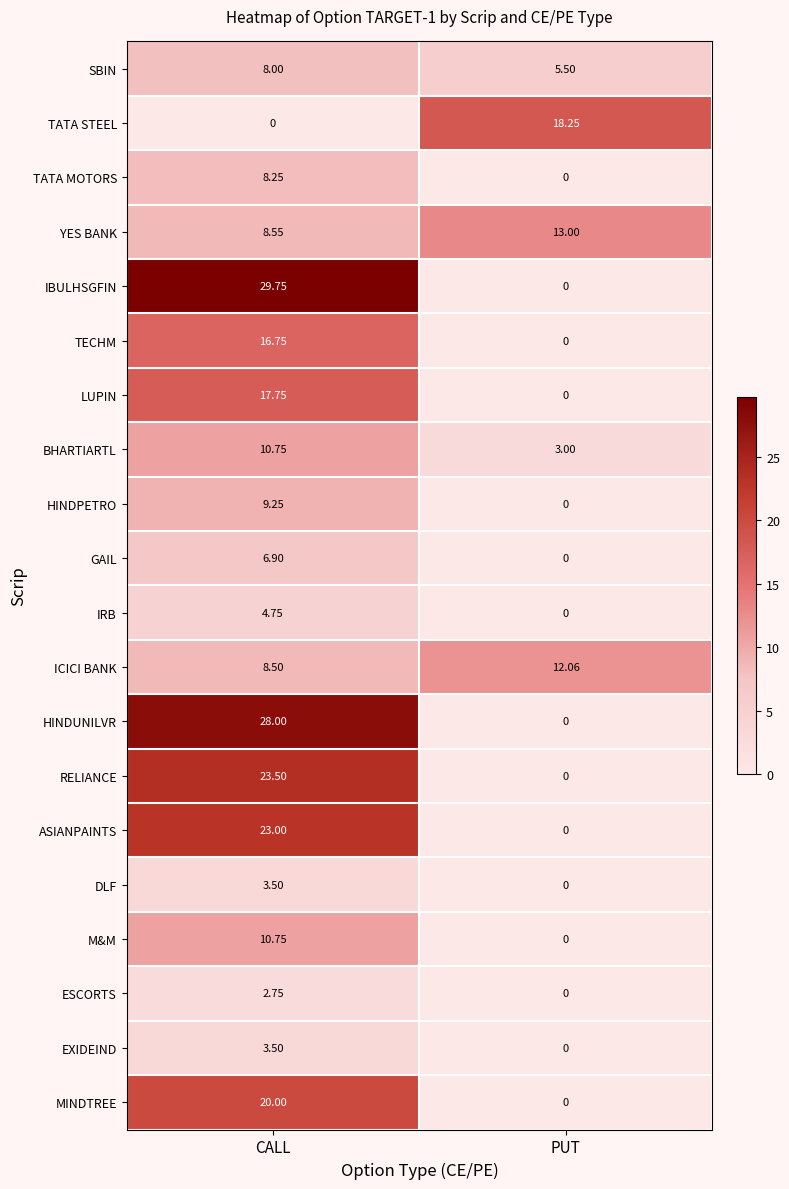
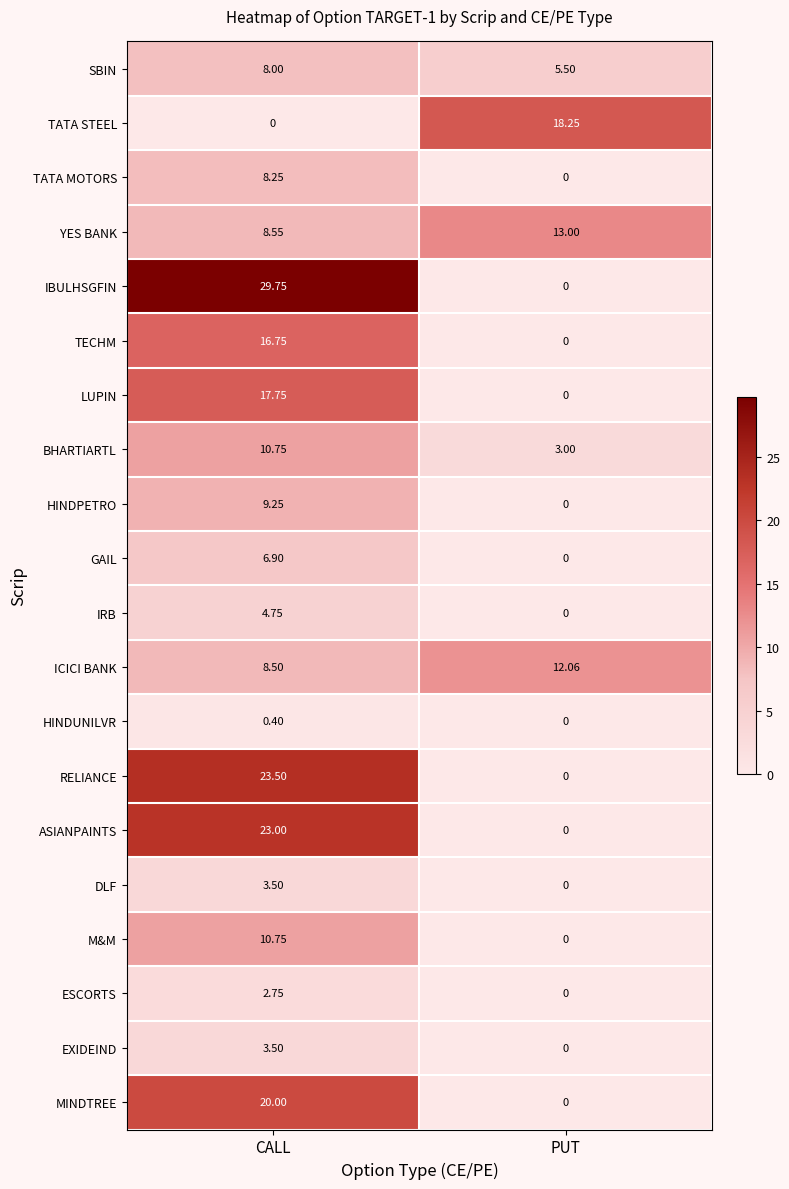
  {
    "SBIN": {
      "CALL": 8.00,
      "PUT": 5.50
    },
    "TATA STEEL": {
      "CALL": 0,
      "PUT": 18.25
    },
    "TATA MOTORS": {
      "CALL": 8.25,
      "PUT": 0
    },
    "YES BANK": {
      "CALL": 8.55,
      "PUT": 13.00
    },
    "IBULHSGFIN": {
      "CALL": 29.75,
      "PUT": 0
    },
    "TECHM": {
      "CALL": 16.75,
      "PUT": 0
    },
    "LUPIN": {
      "CALL": 17.75,
      "PUT": 0
    },
    "BHARTIARTL": {
      "CALL": 10.75,
      "PUT": 3.00
    },
    "HINDPETRO": {
      "CALL": 9.25,
      "PUT": 0
    },
    "GAIL": {
      "CALL": 6.90,
      "PUT": 0
    },
    "IRB": {
      "CALL": 4.75,
      "PUT": 0
    },
    "ICICI BANK": {
      "CALL": 8.50,
      "PUT": 12.06
    },
    "HINDUNILVR": {
-     "CALL": 28.00,
+     "CALL": 0.40,
      "PUT": 0
    },
    "RELIANCE": {
      "CALL": 23.50,
      "PUT": 0
    },
    "ASIANPAINTS": {
      "CALL": 23.00,
      "PUT": 0
    },
    "DLF": {
      "CALL": 3.50,
      "PUT": 0
    },
    "M&M": {
      "CALL": 10.75,
      "PUT": 0
    },
    "ESCORTS": {
      "CALL": 2.75,
      "PUT": 0
    },
    "EXIDEIND": {
      "CALL": 3.50,
      "PUT": 0
    },
    "MINDTREE": {
      "CALL": 20.00,
      "PUT": 0
    }
  }
